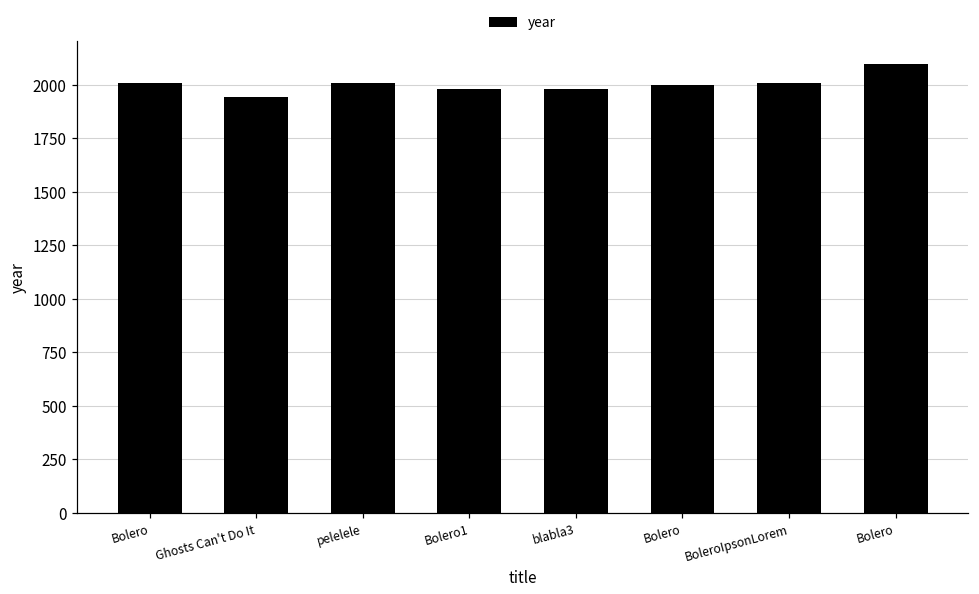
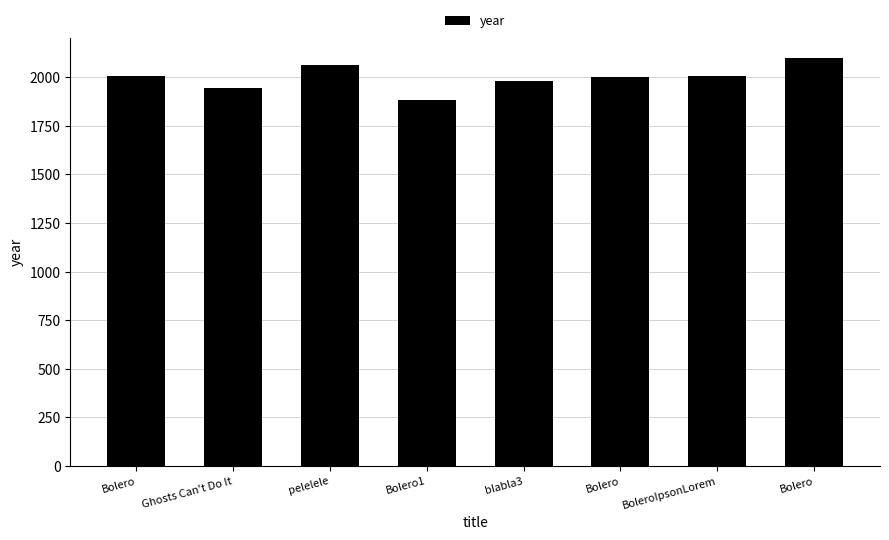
  {
    "Ghosts Can't Do It": 1950,
-   "pelelele": 2010,
-   "Bolero1": 1980,
+   "pelelele": 2060,
+   "Bolero1": 1890,
    "blabla3": 1980,
    "BoleroIpsonLorem": 2010
  }
